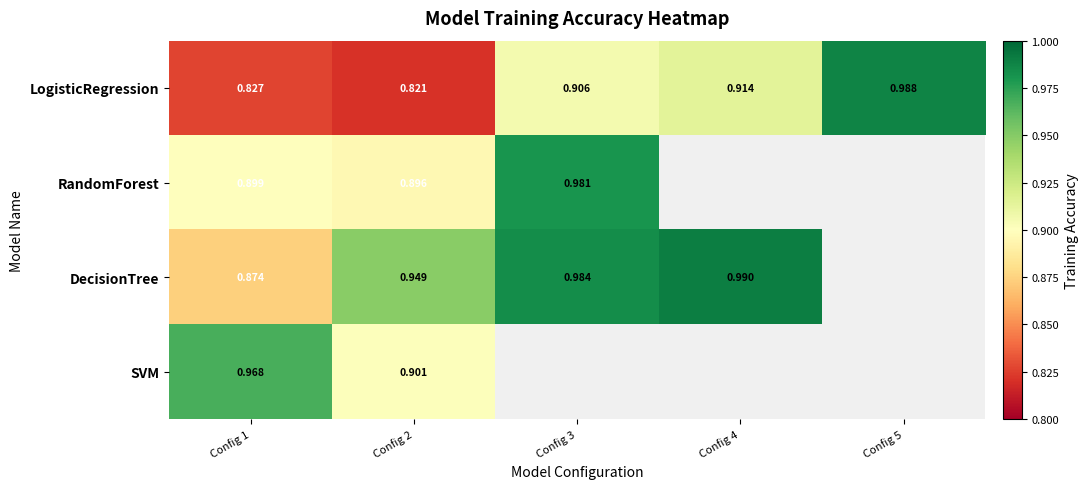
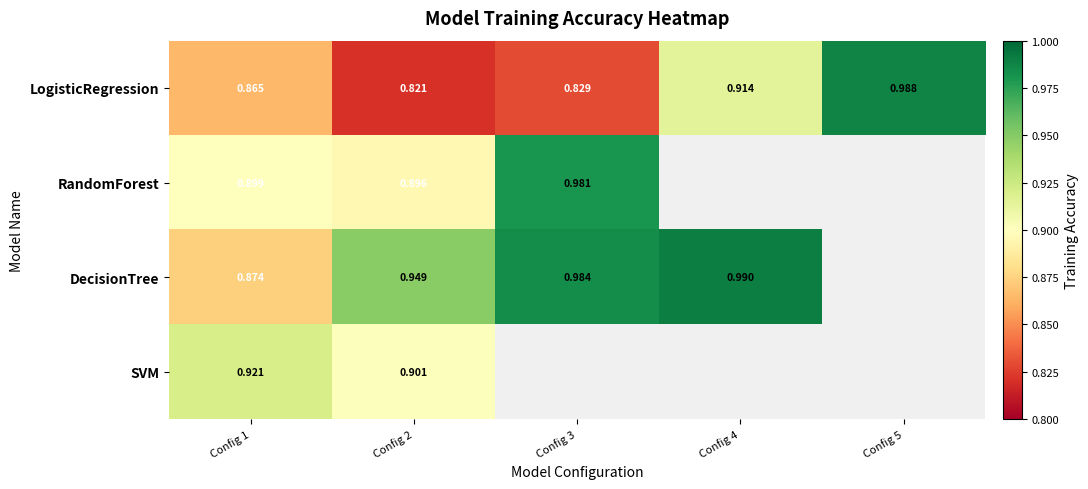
  {
    "LogisticRegression": {
-     "Config 1": 0.827,
+     "Config 1": 0.865,
      "Config 2": 0.821,
-     "Config 3": 0.906,
+     "Config 3": 0.829,
      "Config 4": 0.914,
      "Config 5": 0.988
    },
    "RandomForest": {
      "Config 1": 0.899,
      "Config 2": 0.896,
      "Config 3": 0.981
    },
    "DecisionTree": {
      "Config 1": 0.874,
      "Config 2": 0.949,
      "Config 3": 0.984,
      "Config 4": 0.990
    },
    "SVM": {
-     "Config 1": 0.968,
+     "Config 1": 0.921,
      "Config 2": 0.901
    }
  }
